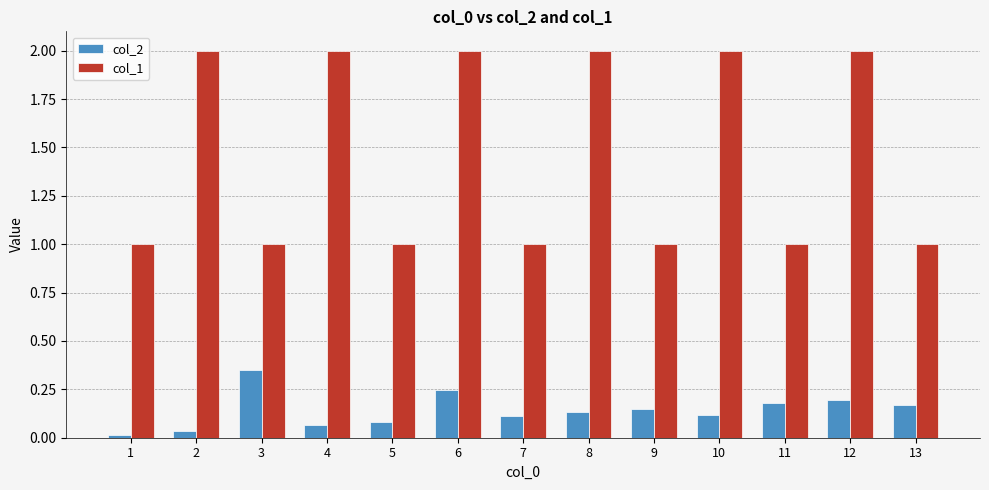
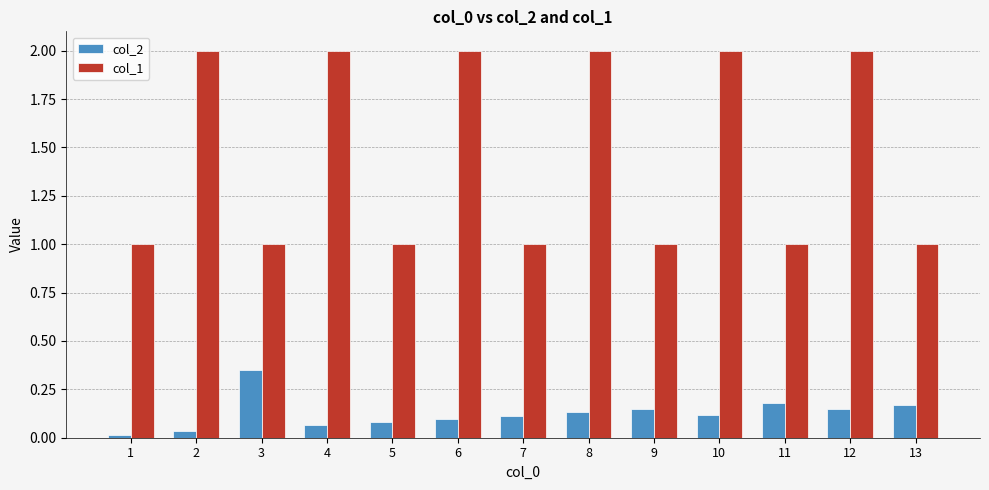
  {
    "col_2": {
      "1": 0.02,
      "2": 0.03,
      "3": 0.35,
      "4": 0.07,
      "5": 0.08,
-     "6": 0.25,
+     "6": 0.10,
      "7": 0.11,
      "8": 0.13,
      "9": 0.15,
      "10": 0.12,
      "11": 0.18,
-     "12": 0.20,
+     "12": 0.15,
      "13": 0.17
    },
    "col_1": {
      "1": 1.00,
      "2": 2.00,
      "3": 1.00,
      "4": 2.00,
      "5": 1.00,
      "6": 2.00,
      "7": 1.00,
      "8": 2.00,
      "9": 1.00,
      "10": 2.00,
      "11": 1.00,
      "12": 2.00,
      "13": 1.00
    }
  }
